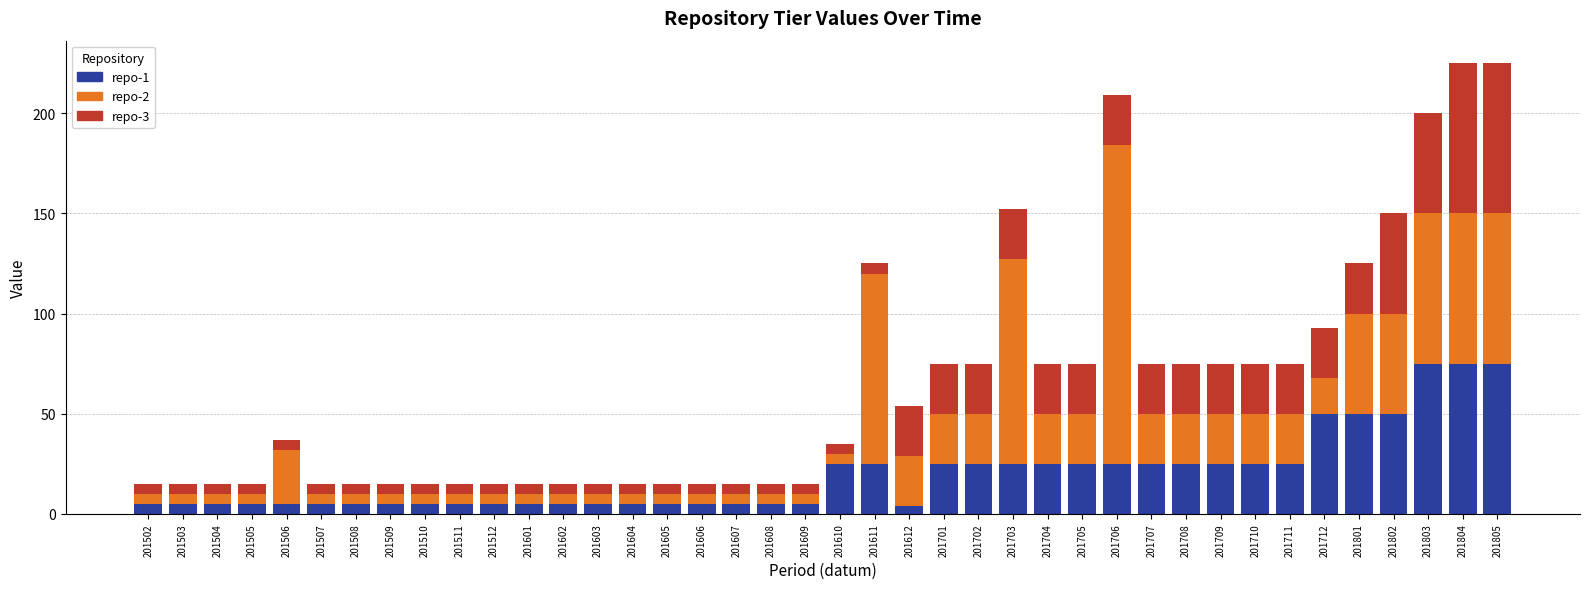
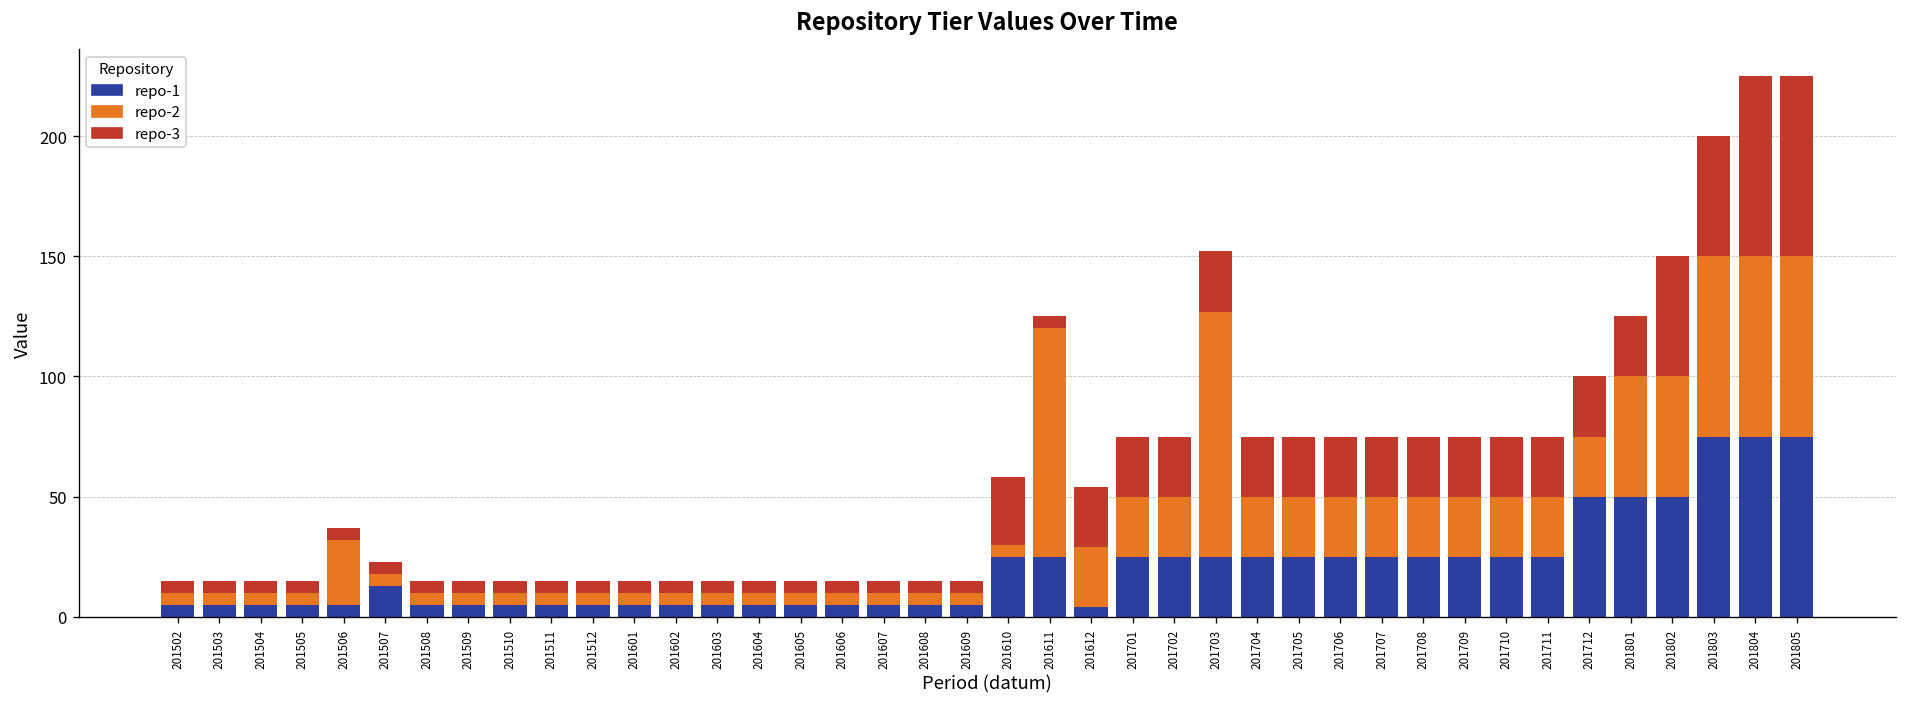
  {
    "repo-1": {
      "201502": 5,
      "201503": 5,
      "201504": 5,
      "201505": 5,
      "201506": 5,
-     "201507": 5,
+     "201507": 13,
      "201508": 5,
      "201509": 5,
      "201510": 5,
      "201511": 5,
      "201512": 5,
      "201601": 5,
      "201602": 5,
      "201603": 5,
      "201604": 5,
      "201605": 5,
      "201606": 5,
      "201607": 5,
      "201608": 5,
      "201609": 5,
      "201610": 25,
      "201611": 25,
      "201612": 4,
      "201701": 25,
      "201702": 25,
      "201703": 25,
      "201704": 25,
      "201705": 25,
      "201706": 25,
      "201707": 25,
      "201708": 25,
      "201709": 25,
      "201710": 25,
      "201711": 25,
      "201712": 50,
      "201801": 50,
      "201802": 50,
      "201803": 75,
      "201804": 75,
      "201805": 75
    },
    "repo-2": {
      "201502": 5,
      "201503": 5,
      "201504": 5,
      "201505": 5,
      "201506": 27,
      "201507": 5,
      "201508": 5,
      "201509": 5,
      "201510": 5,
      "201511": 5,
      "201512": 5,
      "201601": 5,
      "201602": 5,
      "201603": 5,
      "201604": 5,
      "201605": 5,
      "201606": 5,
      "201607": 5,
      "201608": 5,
      "201609": 5,
      "201610": 5,
      "201611": 95,
      "201612": 25,
      "201701": 25,
      "201702": 25,
      "201703": 102,
      "201704": 25,
      "201705": 25,
-     "201706": 159,
+     "201706": 25,
      "201707": 25,
      "201708": 25,
      "201709": 25,
      "201710": 25,
      "201711": 25,
-     "201712": 18,
+     "201712": 25,
      "201801": 50,
      "201802": 50,
      "201803": 75,
      "201804": 75,
      "201805": 75
    },
    "repo-3": {
      "201502": 5,
      "201503": 5,
      "201504": 5,
      "201505": 5,
      "201506": 5,
      "201507": 5,
      "201508": 5,
      "201509": 5,
      "201510": 5,
      "201511": 5,
      "201512": 5,
      "201601": 5,
      "201602": 5,
      "201603": 5,
      "201604": 5,
      "201605": 5,
      "201606": 5,
      "201607": 5,
      "201608": 5,
      "201609": 5,
-     "201610": 5,
+     "201610": 28,
      "201611": 5,
      "201612": 25,
      "201701": 25,
      "201702": 25,
      "201703": 25,
      "201704": 25,
      "201705": 25,
      "201706": 25,
      "201707": 25,
      "201708": 25,
      "201709": 25,
      "201710": 25,
      "201711": 25,
      "201712": 25,
      "201801": 25,
      "201802": 50,
      "201803": 50,
      "201804": 75,
      "201805": 75
    }
  }
